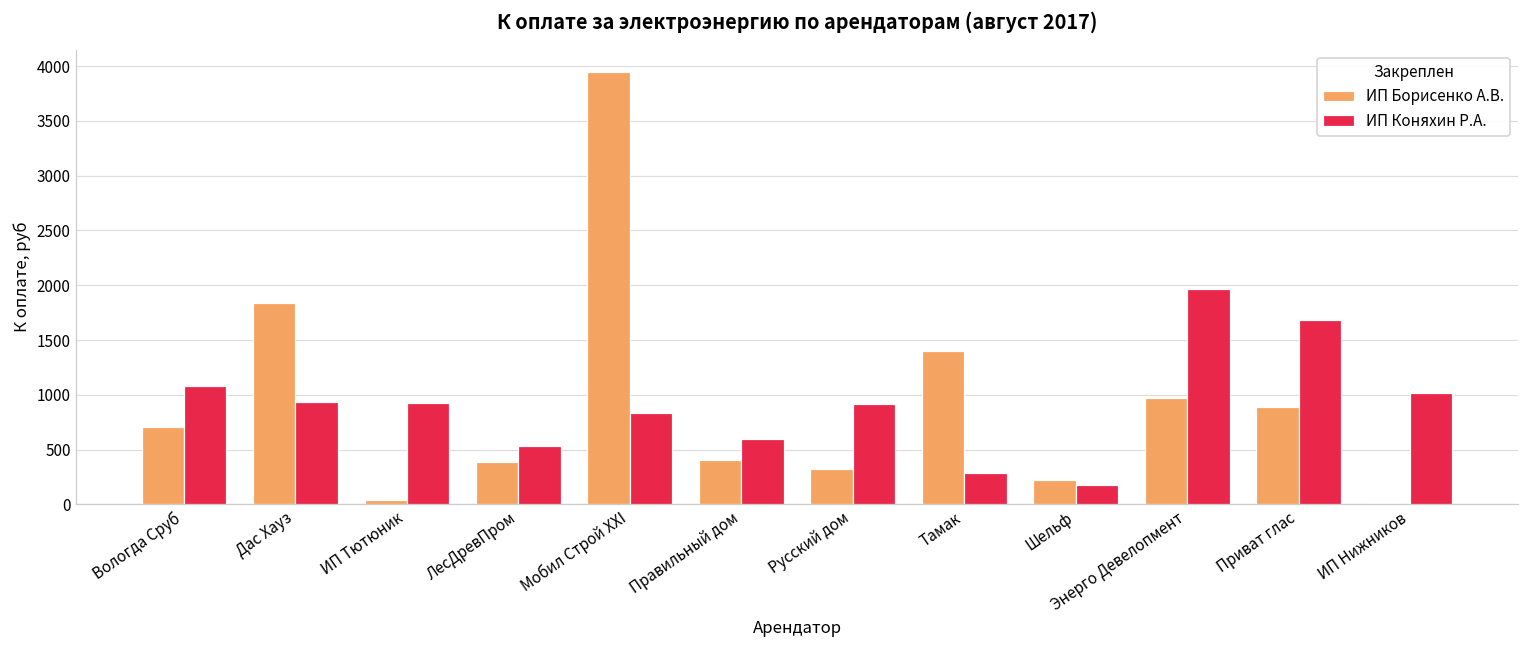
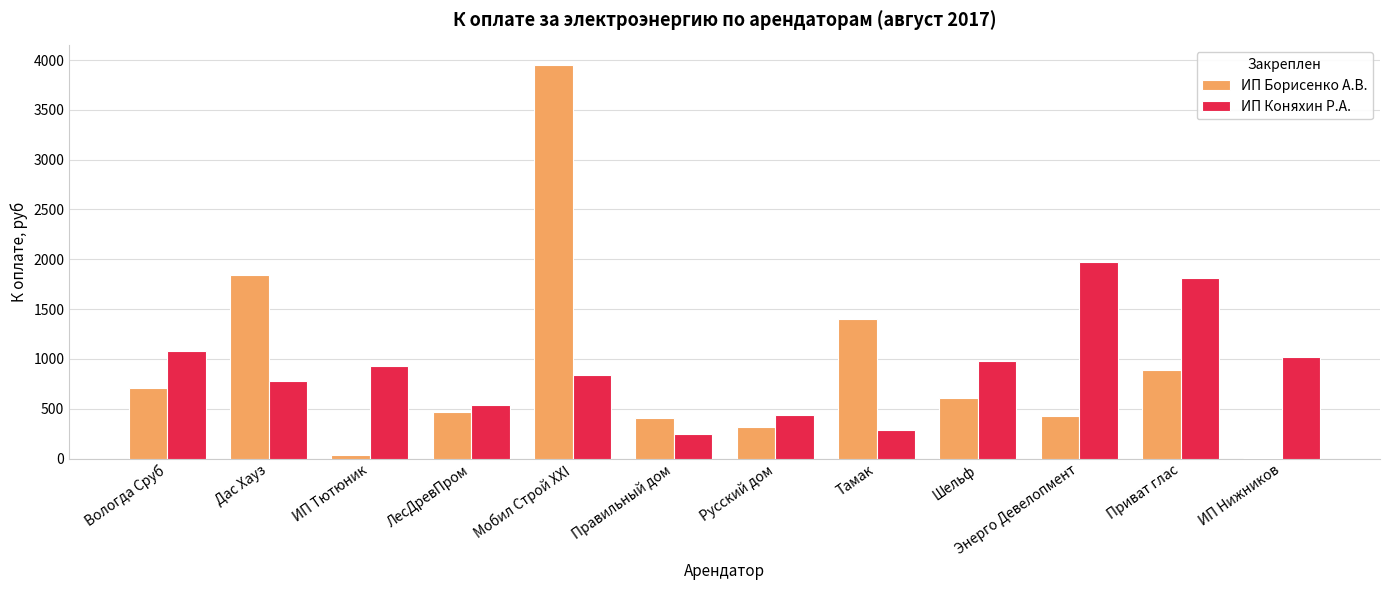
  {
    "ИП Борисенко А.В.": {
      "Вологда Сруб": 700,
      "Дас Хауз": 1800,
      "ИП Тютюник": 0,
-     "ЛесДревПром": 400,
+     "ЛесДревПром": 500,
      "Мобил Строй ХХI": 3900,
      "Правильный дом": 400,
      "Русский дом": 300,
      "Тамак": 1400,
-     "Шельф": 200,
-     "Энерго Девелопмент": 1000,
+     "Шельф": 600,
+     "Энерго Девелопмент": 400,
      "Приват глас": 900
    },
    "ИП Коняхин Р.А.": {
      "Вологда Сруб": 1100,
-     "Дас Хауз": 900,
+     "Дас Хауз": 800,
      "ИП Тютюник": 900,
      "ЛесДревПром": 500,
      "Мобил Строй ХХI": 800,
-     "Правильный дом": 600,
-     "Русский дом": 900,
+     "Правильный дом": 200,
+     "Русский дом": 400,
      "Тамак": 300,
-     "Шельф": 200,
+     "Шельф": 1000,
      "Энерго Девелопмент": 2000,
-     "Приват глас": 1700,
+     "Приват глас": 1800,
      "ИП Нижников": 1000
    }
  }
